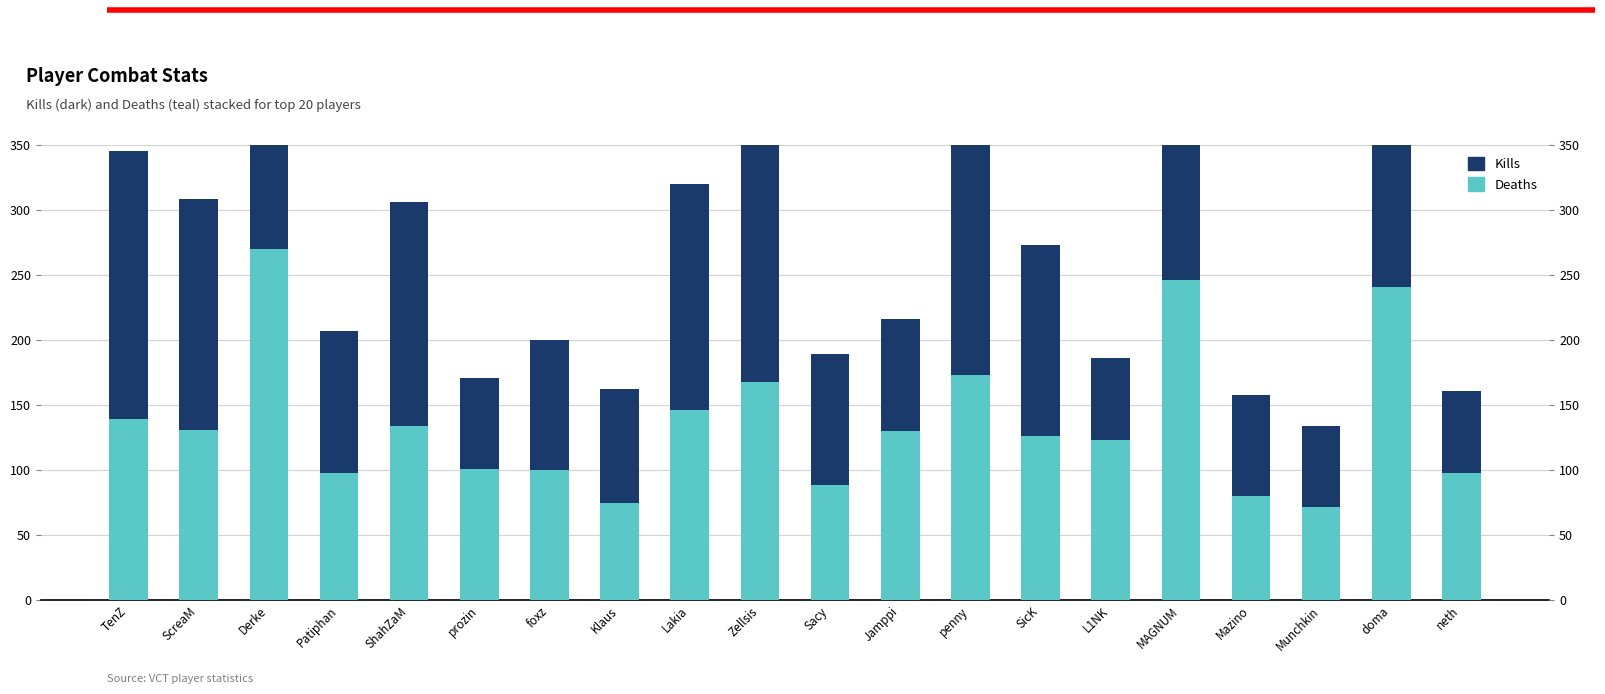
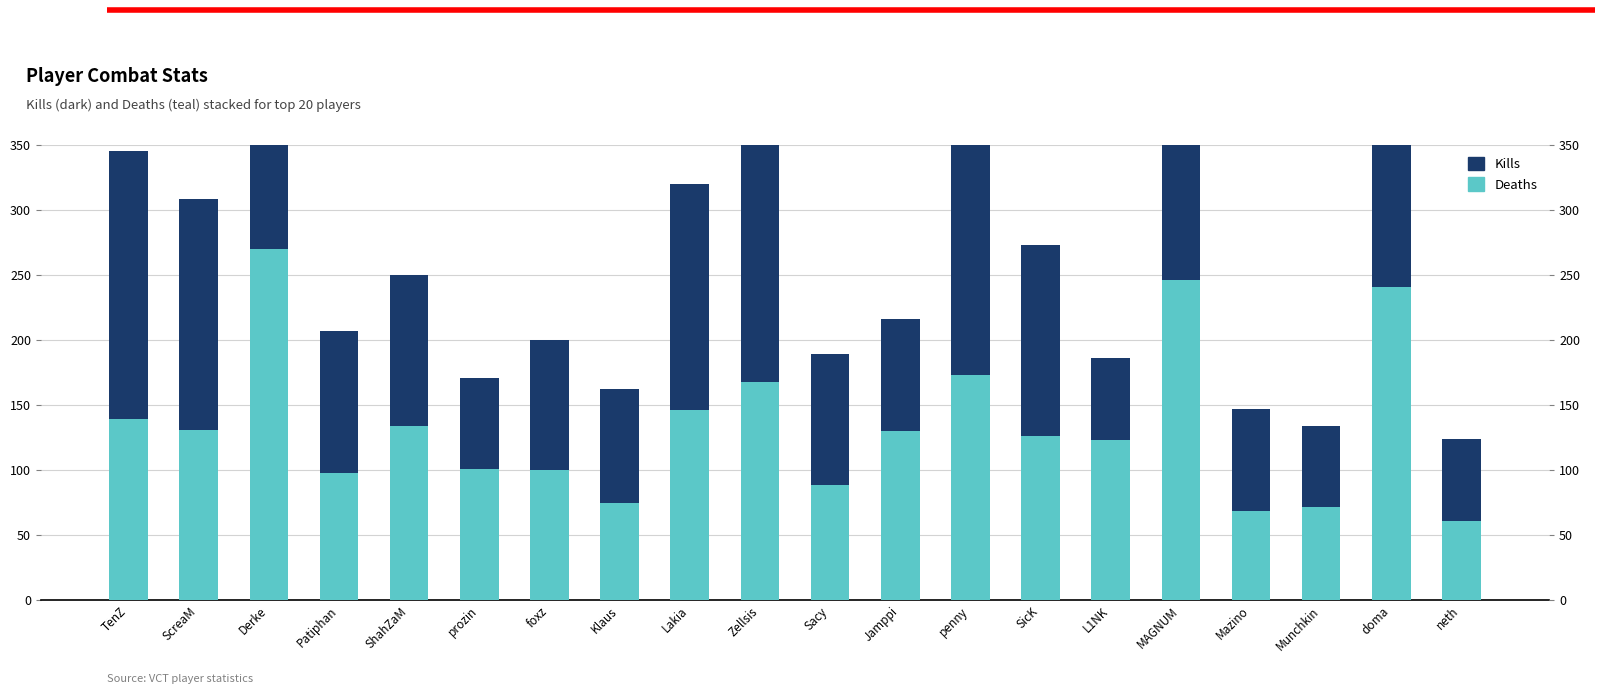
  {
    "Deaths": {
      "TenZ": 139,
      "ScreaM": 131,
      "Derke": 270,
      "Patiphan": 98,
      "ShahZaM": 134,
      "prozin": 101,
      "foxz": 100,
      "Klaus": 75,
      "Lakia": 146,
      "Zellsis": 168,
      "Sacy": 89,
      "Jamppi": 130,
      "penny": 173,
      "SicK": 126,
      "L1NK": 123,
      "MAGNUM": 246,
-     "Mazino": 80,
+     "Mazino": 69,
      "Munchkin": 72,
      "doma": 241,
-     "neth": 98
+     "neth": 61
    },
    "Kills": {
      "TenZ": 206,
      "ScreaM": 177,
      "Patiphan": 109,
-     "ShahZaM": 172,
+     "ShahZaM": 116,
      "prozin": 70,
      "foxz": 100,
      "Klaus": 87,
      "Lakia": 174,
      "Sacy": 100,
      "Jamppi": 86,
      "SicK": 147,
      "L1NK": 63,
      "Mazino": 78,
      "Munchkin": 62,
      "neth": 63
    }
  }
